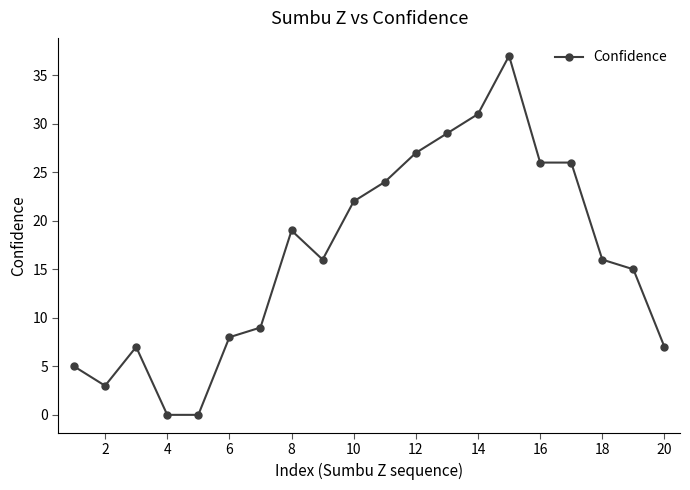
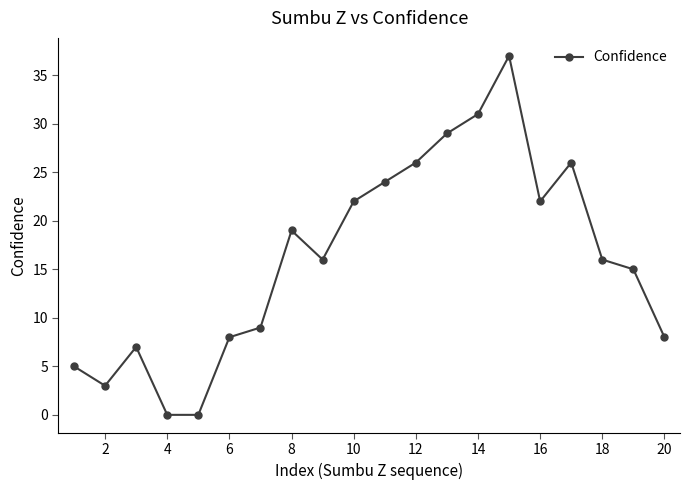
  {
    "2": 3,
    "4": 0,
    "6": 8,
    "8": 19,
    "10": 22,
-   "12": 27,
+   "12": 26,
    "14": 31,
-   "16": 26,
+   "16": 22,
    "18": 16,
-   "20": 7
+   "20": 8
  }
